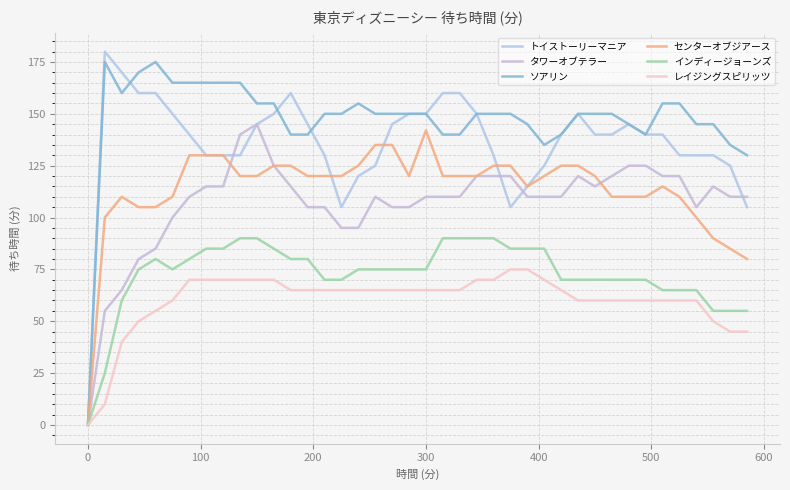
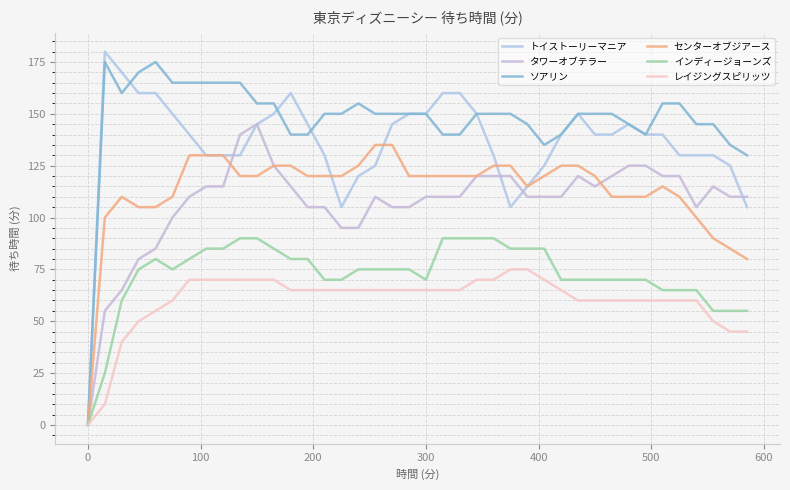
  {
    "センターオブジアース": {
-     "300": 142
+     "300": 120
    },
    "インディージョーンズ": {
-     "300": 75
+     "300": 70
    }
  }
